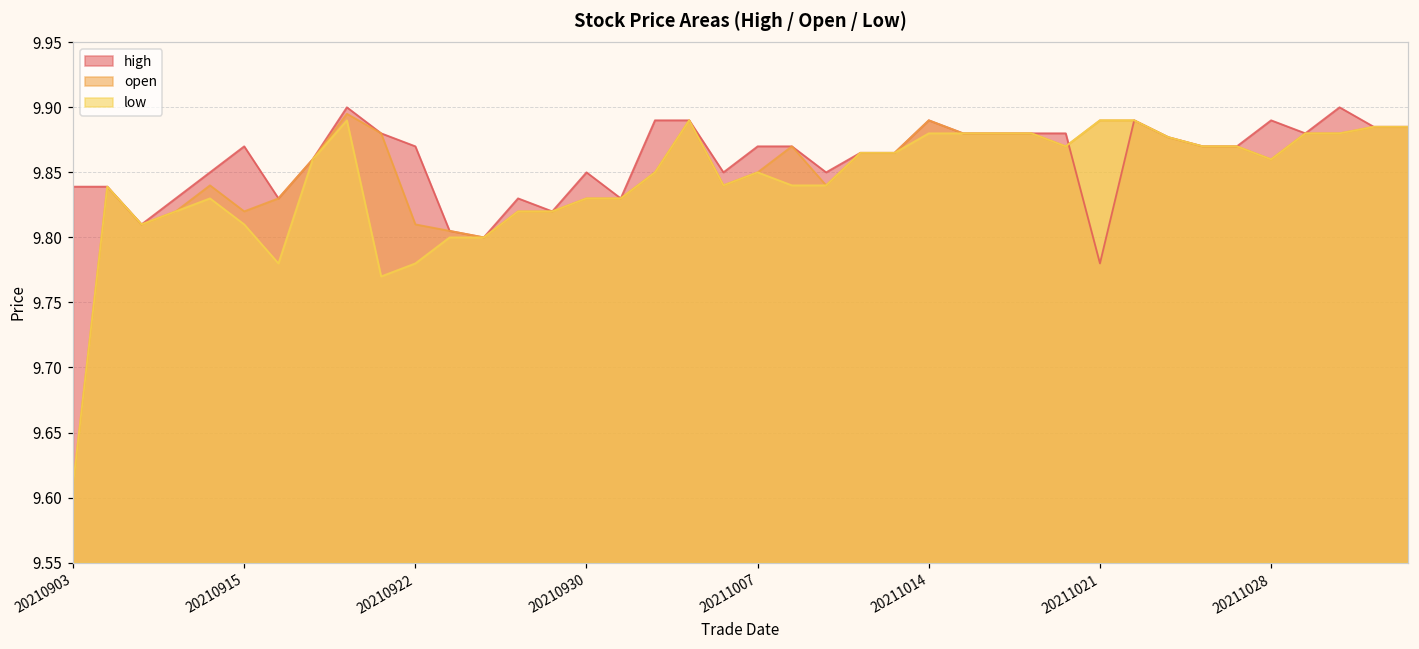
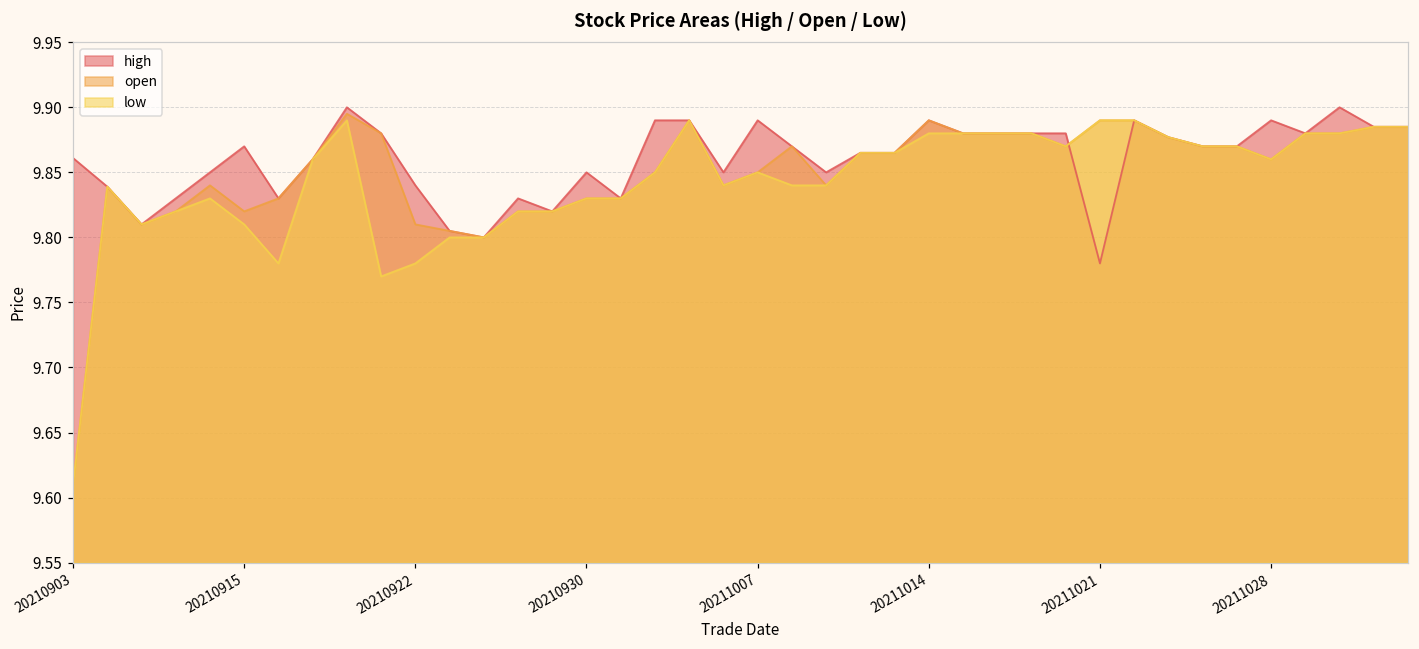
  {
    "high": {
-     "20210903": 9.839,
+     "20210903": 9.861,
      "20210915": 9.870,
-     "20210922": 9.87,
+     "20210922": 9.84,
      "20210930": 9.850,
-     "20211007": 9.87,
+     "20211007": 9.89,
      "20211021": 9.780,
      "20211028": 9.890
    }
  }
